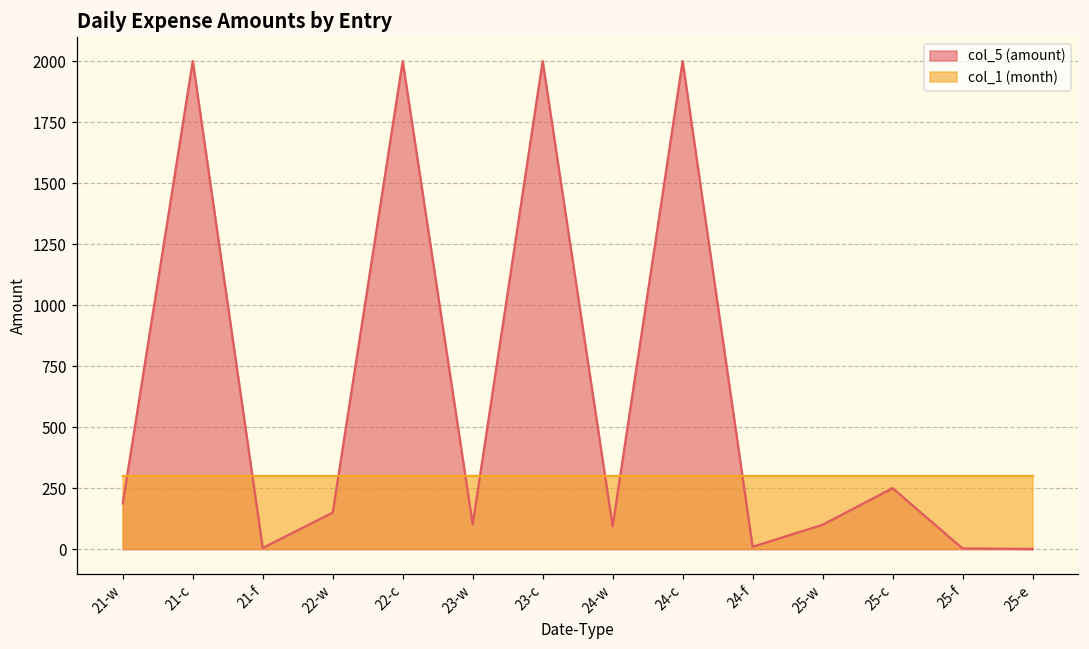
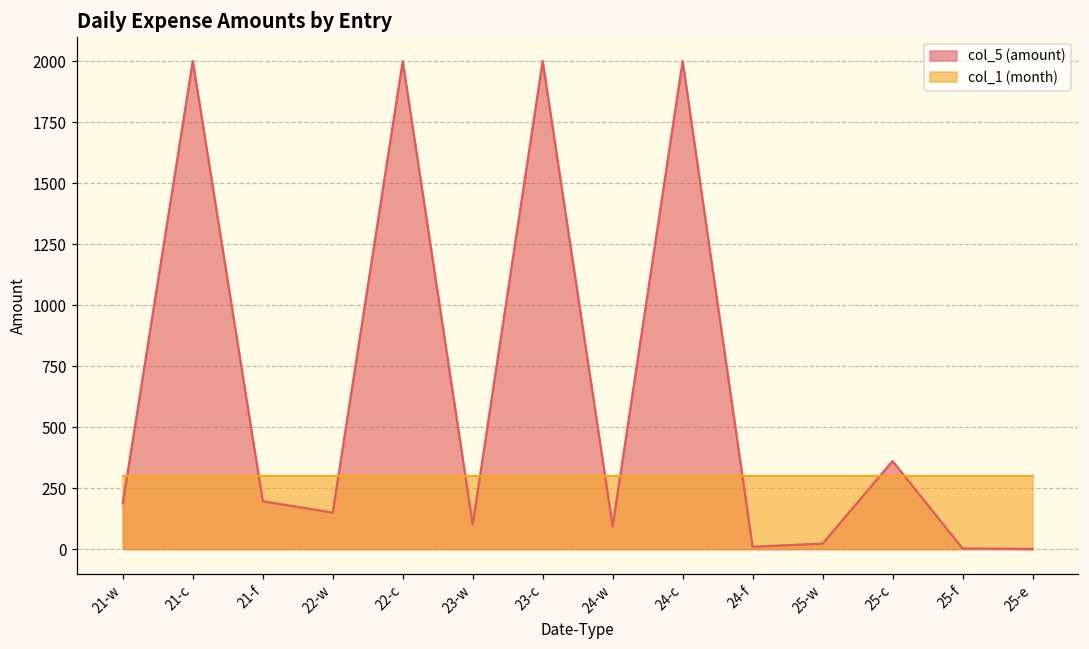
  {
    "col_5 (amount)": {
      "21-w": 190,
      "21-c": 2000,
-     "21-f": 10,
+     "21-f": 200,
      "22-w": 150,
      "22-c": 2000,
      "23-w": 100,
      "23-c": 2000,
      "24-w": 90,
      "24-c": 2000,
      "24-f": 10,
-     "25-w": 100,
-     "25-c": 250,
+     "25-w": 20,
+     "25-c": 360,
      "25-f": 0,
      "25-e": 0
    },
    "col_1 (month)": {
      "21-w": 300,
      "21-c": 300,
      "21-f": 300,
      "22-w": 300,
      "22-c": 300,
      "23-w": 300,
      "23-c": 300,
      "24-w": 300,
      "24-c": 300,
      "24-f": 300,
      "25-w": 300,
      "25-c": 300,
      "25-f": 300,
      "25-e": 300
    }
  }
